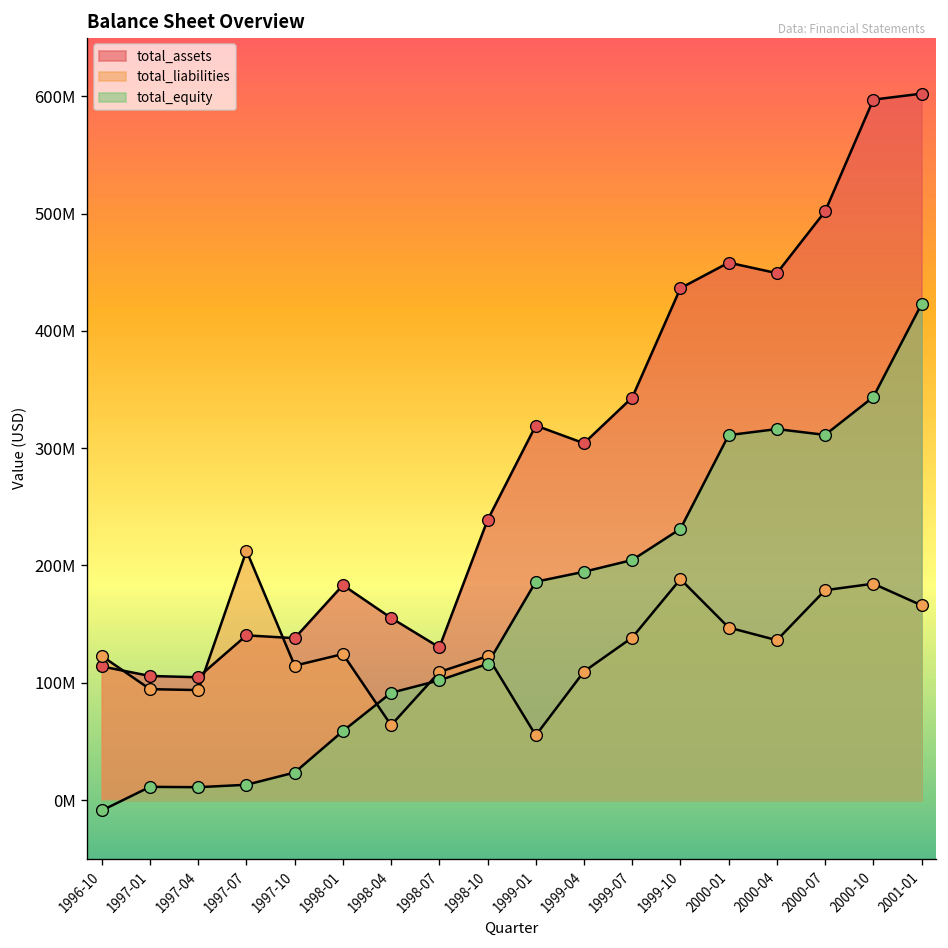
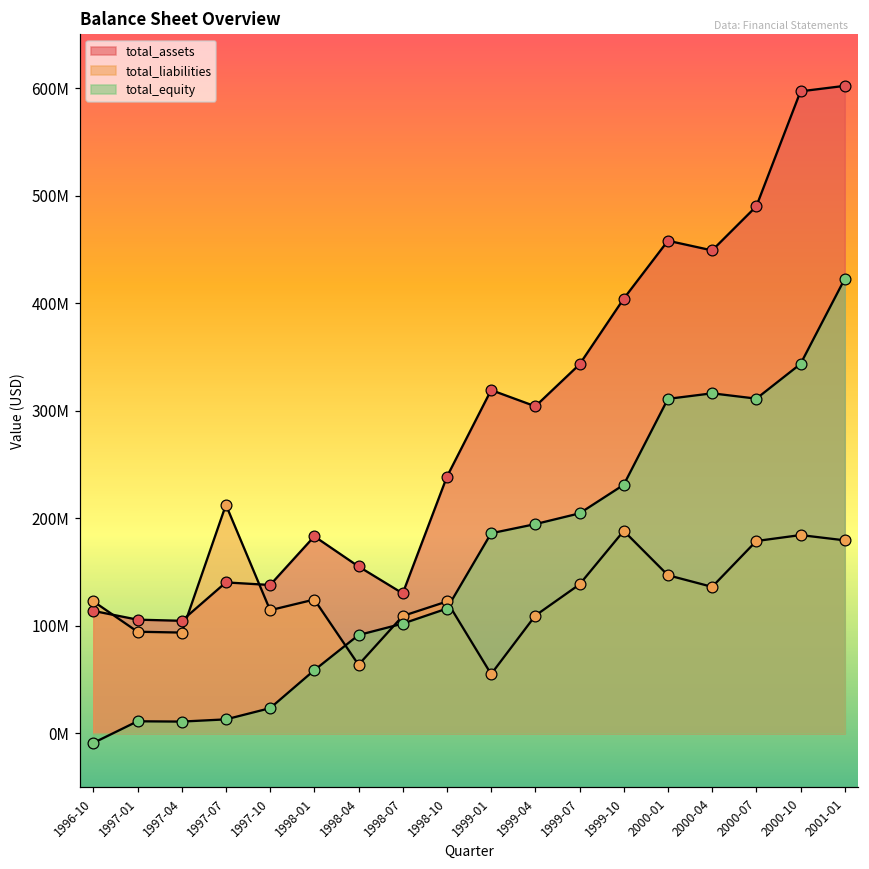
  {
    "total_assets": {
      "1996-10": 110000000,
      "1997-01": 110000000,
      "1997-04": 100000000,
      "1997-07": 140000000,
      "1997-10": 140000000,
      "1998-01": 180000000,
      "1998-04": 160000000,
      "1998-07": 130000000,
      "1998-10": 240000000,
      "1999-01": 320000000,
      "1999-04": 300000000,
      "1999-07": 340000000,
-     "1999-10": 440000000,
+     "1999-10": 400000000,
      "2000-01": 460000000,
      "2000-04": 450000000,
-     "2000-07": 500000000,
+     "2000-07": 490000000,
      "2000-10": 600000000,
      "2001-01": 600000000
    },
    "total_liabilities": {
      "1996-10": 120000000,
      "1997-01": 90000000,
      "1997-04": 90000000,
      "1997-07": 210000000,
      "1997-10": 110000000,
      "1998-01": 120000000,
      "1998-04": 60000000,
      "1998-07": 110000000,
      "1998-10": 120000000,
      "1999-01": 60000000,
      "1999-04": 110000000,
      "1999-07": 140000000,
      "1999-10": 190000000,
      "2000-01": 150000000,
      "2000-04": 140000000,
      "2000-07": 180000000,
      "2000-10": 180000000,
-     "2001-01": 170000000
+     "2001-01": 180000000
    }
  }
